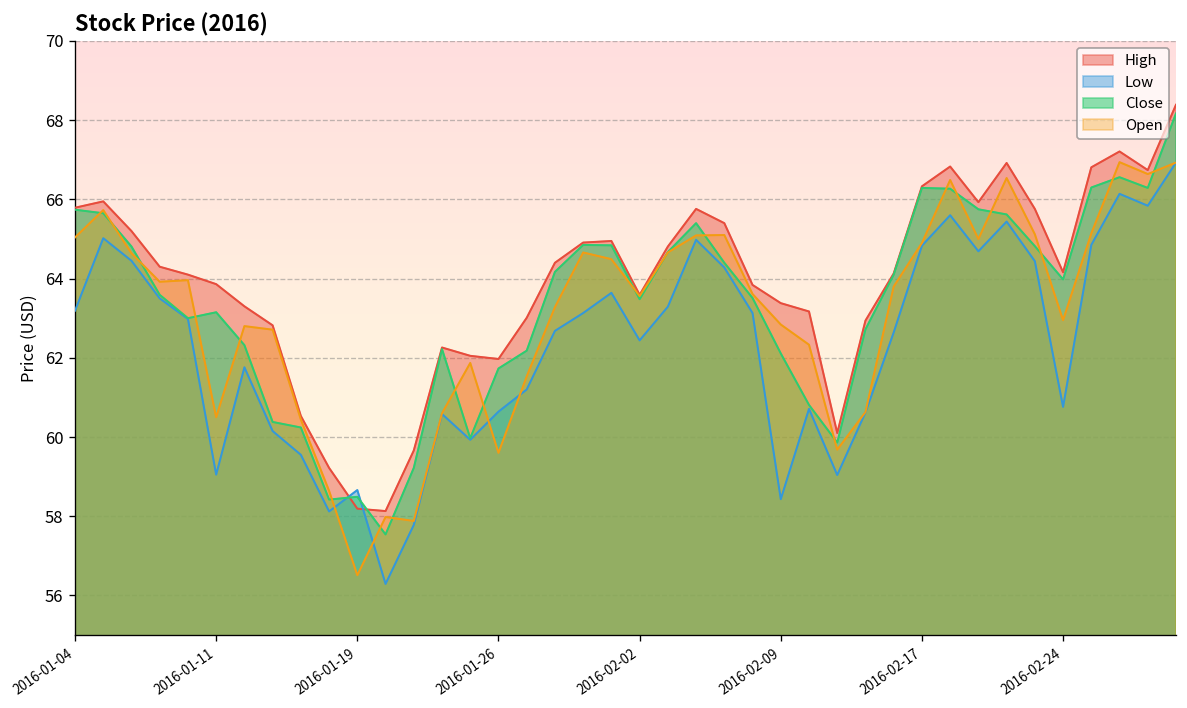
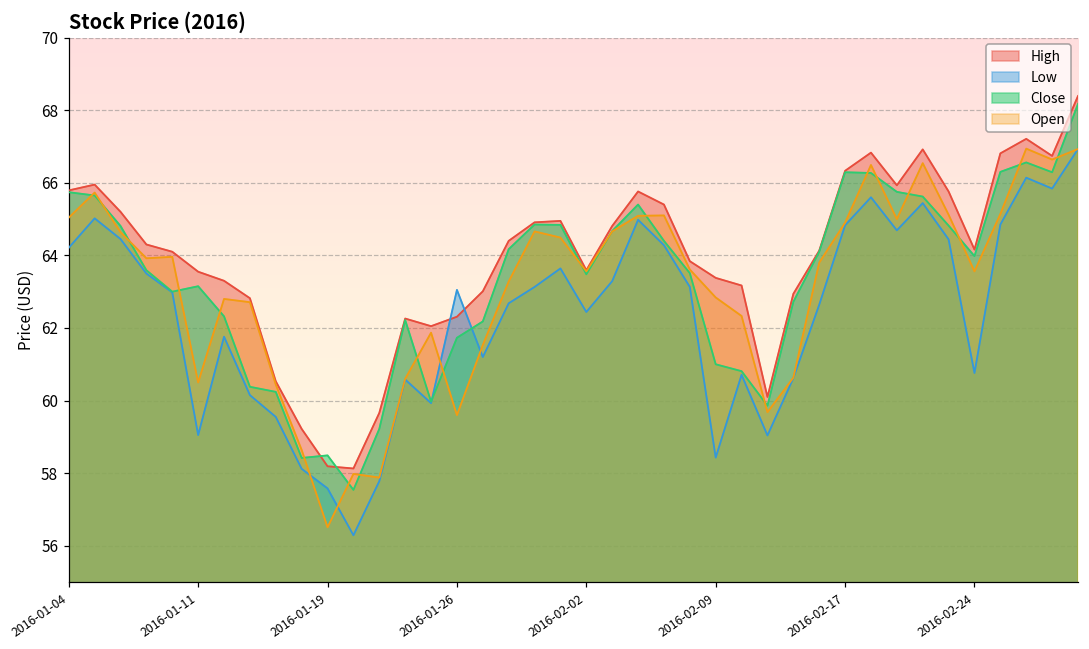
  {
    "High": {
-     "2016-01-11": 63.9,
+     "2016-01-11": 63.6,
      "2016-01-19": 58.2,
-     "2016-01-26": 62.0,
+     "2016-01-26": 62.3,
      "2016-02-09": 63.4,
      "2016-02-24": 64.2
    },
    "Low": {
-     "2016-01-04": 63.2,
+     "2016-01-04": 64.2,
      "2016-01-11": 59.1,
-     "2016-01-19": 58.7,
-     "2016-01-26": 60.6,
+     "2016-01-19": 57.6,
+     "2016-01-26": 63.1,
      "2016-02-02": 62.4,
      "2016-02-09": 58.4,
      "2016-02-24": 60.8
    },
    "Close": {
      "2016-01-11": 63.2,
      "2016-01-19": 58.5,
      "2016-01-26": 61.7,
      "2016-02-02": 63.5,
-     "2016-02-09": 62.1,
+     "2016-02-09": 61.0,
      "2016-02-24": 64.0
    },
    "Open": {
      "2016-01-04": 65.0,
      "2016-01-11": 60.5,
      "2016-01-19": 56.5,
      "2016-01-26": 59.6,
      "2016-02-09": 62.8,
-     "2016-02-24": 63.0
+     "2016-02-24": 63.6
    }
  }
